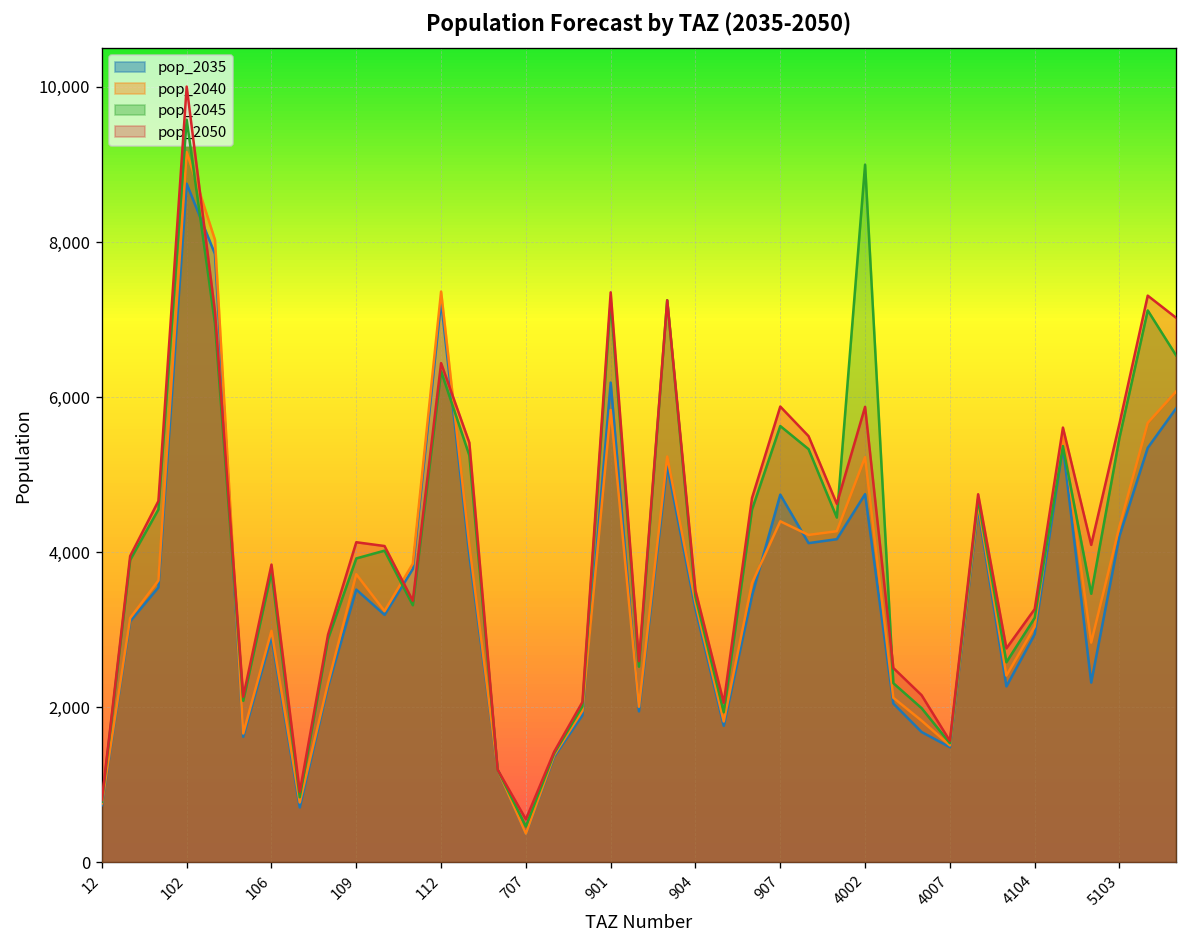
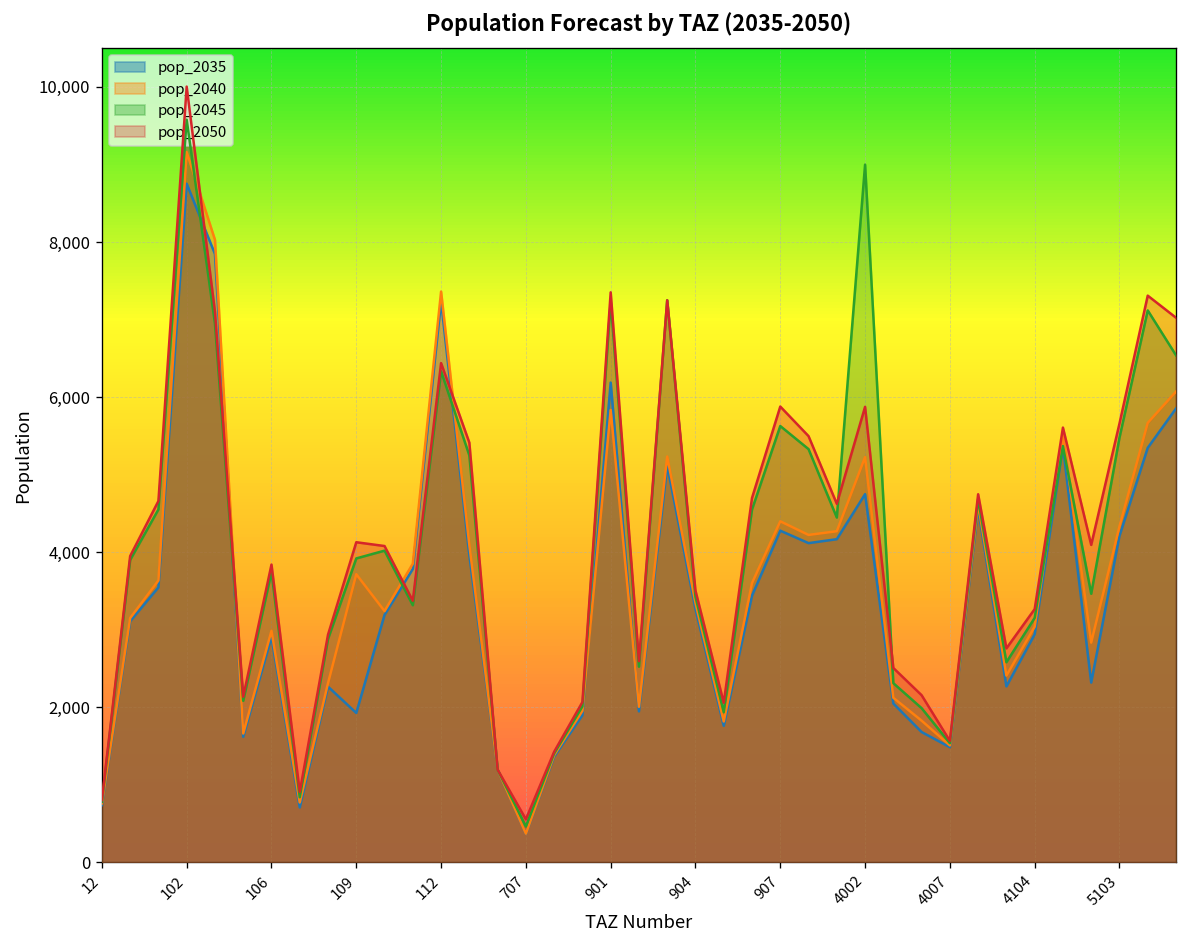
  {
    "pop_2035": {
      "102": "8,800",
      "106": "2,900",
-     "109": "3,500",
+     "109": "1,900",
      "112": "7,200",
      "901": "6,200",
      "904": "3,300",
-     "907": "4,700",
+     "907": "4,300",
      "4002": "4,700",
      "4104": "2,900",
      "5103": "4,200"
    },
    "pop_2045": {
      "106": "3,700",
      "109": "3,900",
      "112": "6,300",
      "707": "500",
      "901": "7,200",
      "904": "3,400",
      "907": "5,600",
      "4002": "9,000",
      "4104": "3,200",
      "5103": "5,500"
    }
  }
